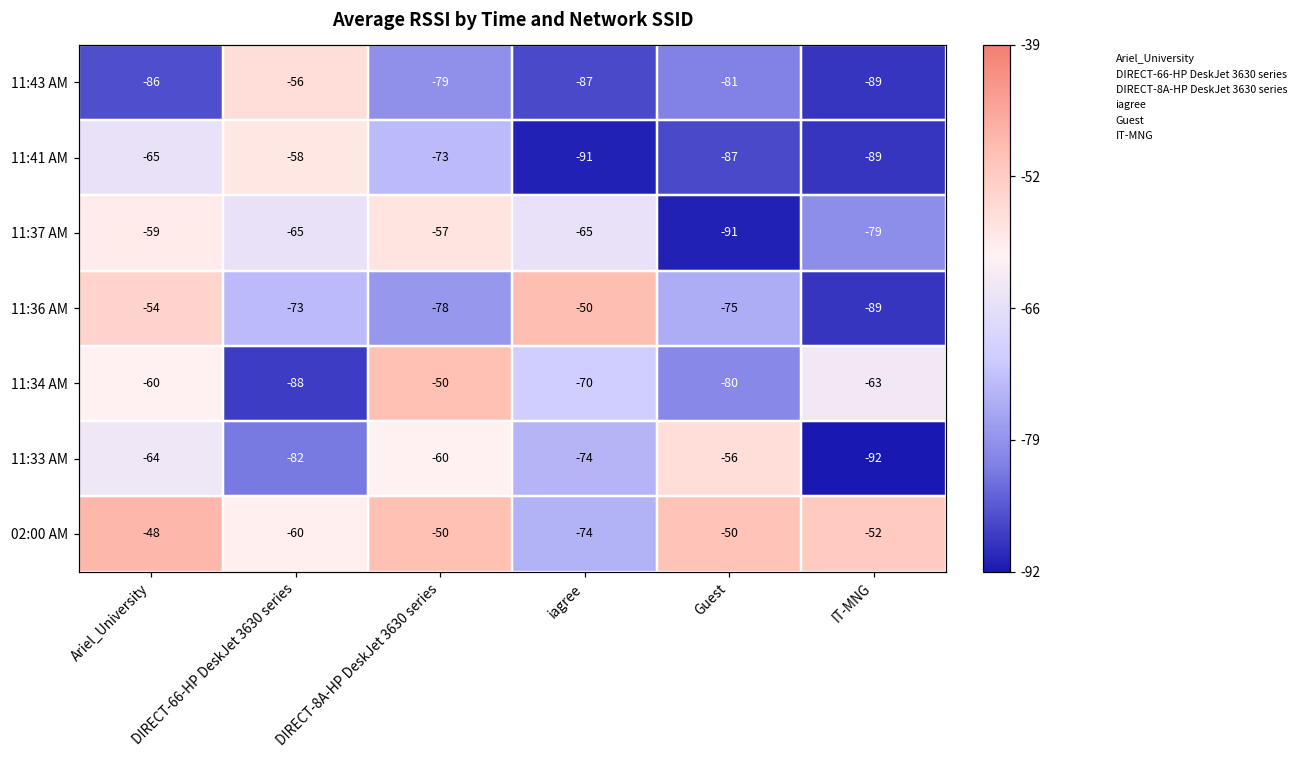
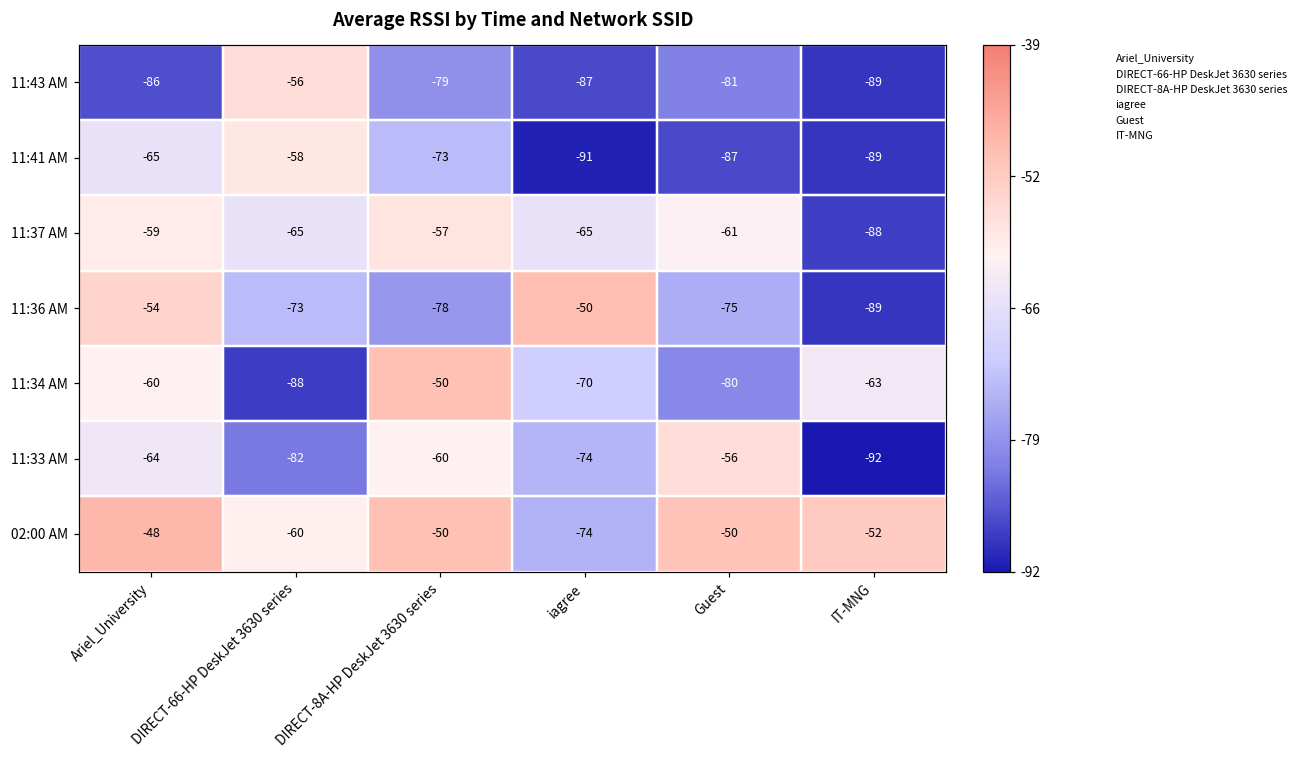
  {
    "11:43 AM": {
      "Ariel_University": -86,
      "DIRECT-66-HP DeskJet 3630 series": -56,
      "DIRECT-8A-HP DeskJet 3630 series": -79,
      "iagree": -87,
      "Guest": -81,
      "IT-MNG": -89
    },
    "11:41 AM": {
      "Ariel_University": -65,
      "DIRECT-66-HP DeskJet 3630 series": -58,
      "DIRECT-8A-HP DeskJet 3630 series": -73,
      "iagree": -91,
      "Guest": -87,
      "IT-MNG": -89
    },
    "11:37 AM": {
      "Ariel_University": -59,
      "DIRECT-66-HP DeskJet 3630 series": -65,
      "DIRECT-8A-HP DeskJet 3630 series": -57,
      "iagree": -65,
-     "Guest": -91,
-     "IT-MNG": -79
+     "Guest": -61,
+     "IT-MNG": -88
    },
    "11:36 AM": {
      "Ariel_University": -54,
      "DIRECT-66-HP DeskJet 3630 series": -73,
      "DIRECT-8A-HP DeskJet 3630 series": -78,
      "iagree": -50,
      "Guest": -75,
      "IT-MNG": -89
    },
    "11:34 AM": {
      "Ariel_University": -60,
      "DIRECT-66-HP DeskJet 3630 series": -88,
      "DIRECT-8A-HP DeskJet 3630 series": -50,
      "iagree": -70,
      "Guest": -80,
      "IT-MNG": -63
    },
    "11:33 AM": {
      "Ariel_University": -64,
      "DIRECT-66-HP DeskJet 3630 series": -82,
      "DIRECT-8A-HP DeskJet 3630 series": -60,
      "iagree": -74,
      "Guest": -56,
      "IT-MNG": -92
    },
    "02:00 AM": {
      "Ariel_University": -48,
      "DIRECT-66-HP DeskJet 3630 series": -60,
      "DIRECT-8A-HP DeskJet 3630 series": -50,
      "iagree": -74,
      "Guest": -50,
      "IT-MNG": -52
    }
  }
